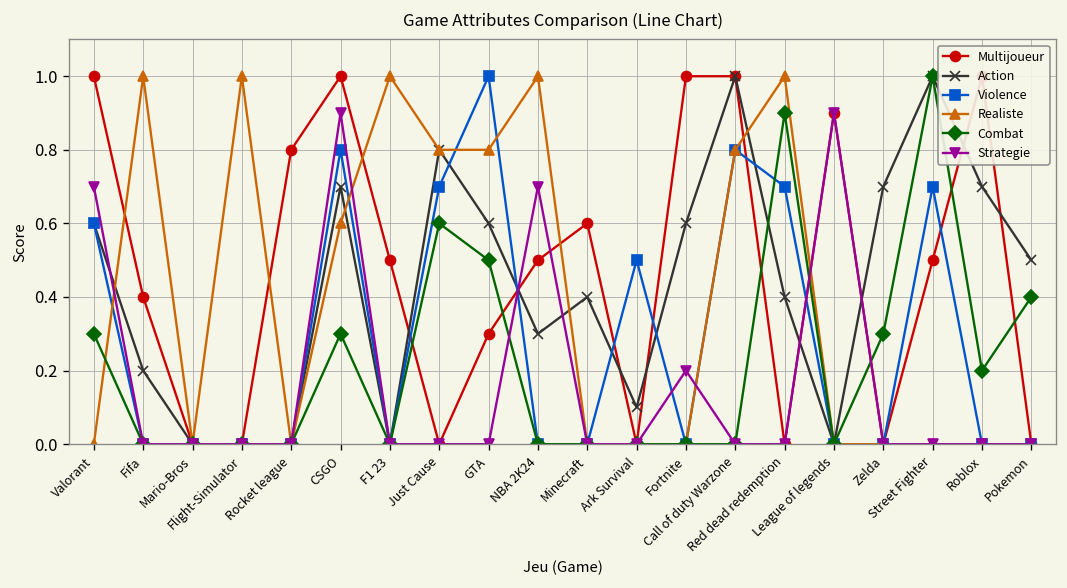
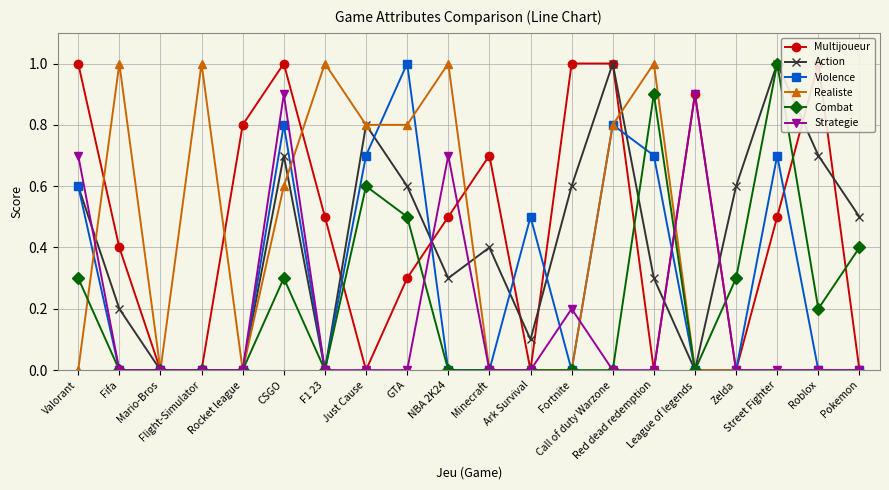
  {
    "Multijoueur": {
      "Valorant": 1.0,
      "Fifa": 0.4,
      "Rocket league": 0.8,
      "CSGO": 1.0,
      "F1 23": 0.5,
      "GTA": 0.3,
      "NBA 2K24": 0.5,
-     "Minecraft": 0.6,
+     "Minecraft": 0.7,
      "Fortnite": 1.0,
      "Street Fighter": 0.5
    },
    "Action": {
      "Fifa": 0.2,
      "CSGO": 0.7,
      "GTA": 0.6,
      "NBA 2K24": 0.3,
      "Minecraft": 0.4,
      "Ark Survival": 0.1,
      "Fortnite": 0.6,
-     "Red dead redemption": 0.4,
-     "Zelda": 0.7,
+     "Red dead redemption": 0.3,
+     "Zelda": 0.6,
      "Roblox": 0.7,
      "Pokemon": 0.5
    },
    "Violence": {
      "CSGO": 0.8,
      "Just Cause": 0.7,
      "GTA": 1.0,
      "Ark Survival": 0.5,
      "Red dead redemption": 0.7,
      "Street Fighter": 0.7
    },
    "Realiste": {
      "Valorant": 0.0,
      "Fifa": 1.0,
      "Flight-Simulator": 1.0,
      "CSGO": 0.6,
      "F1 23": 1.0,
      "GTA": 0.8,
      "NBA 2K24": 1.0,
      "Red dead redemption": 1.0
    },
    "Combat": {
      "Valorant": 0.3,
      "CSGO": 0.3,
      "Just Cause": 0.6,
      "GTA": 0.5,
      "Red dead redemption": 0.9,
      "Zelda": 0.3,
      "Roblox": 0.2,
      "Pokemon": 0.4
    },
    "Strategie": {
      "Valorant": 0.7,
      "CSGO": 0.9,
      "GTA": 0.0,
      "NBA 2K24": 0.7,
      "Fortnite": 0.2
    }
  }
